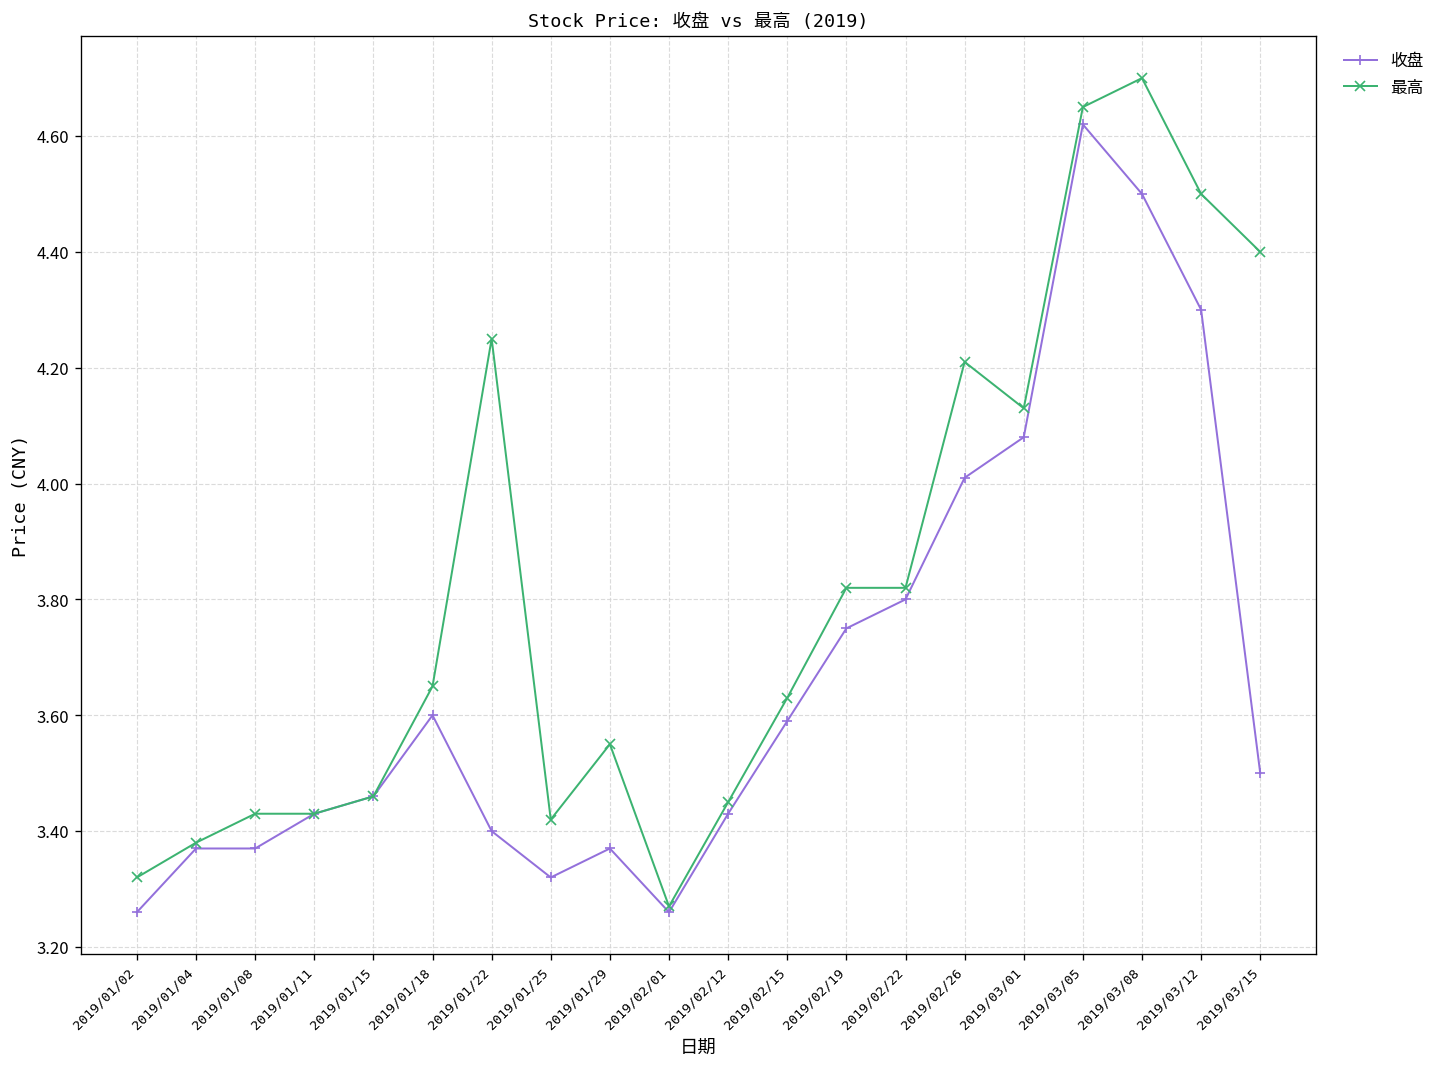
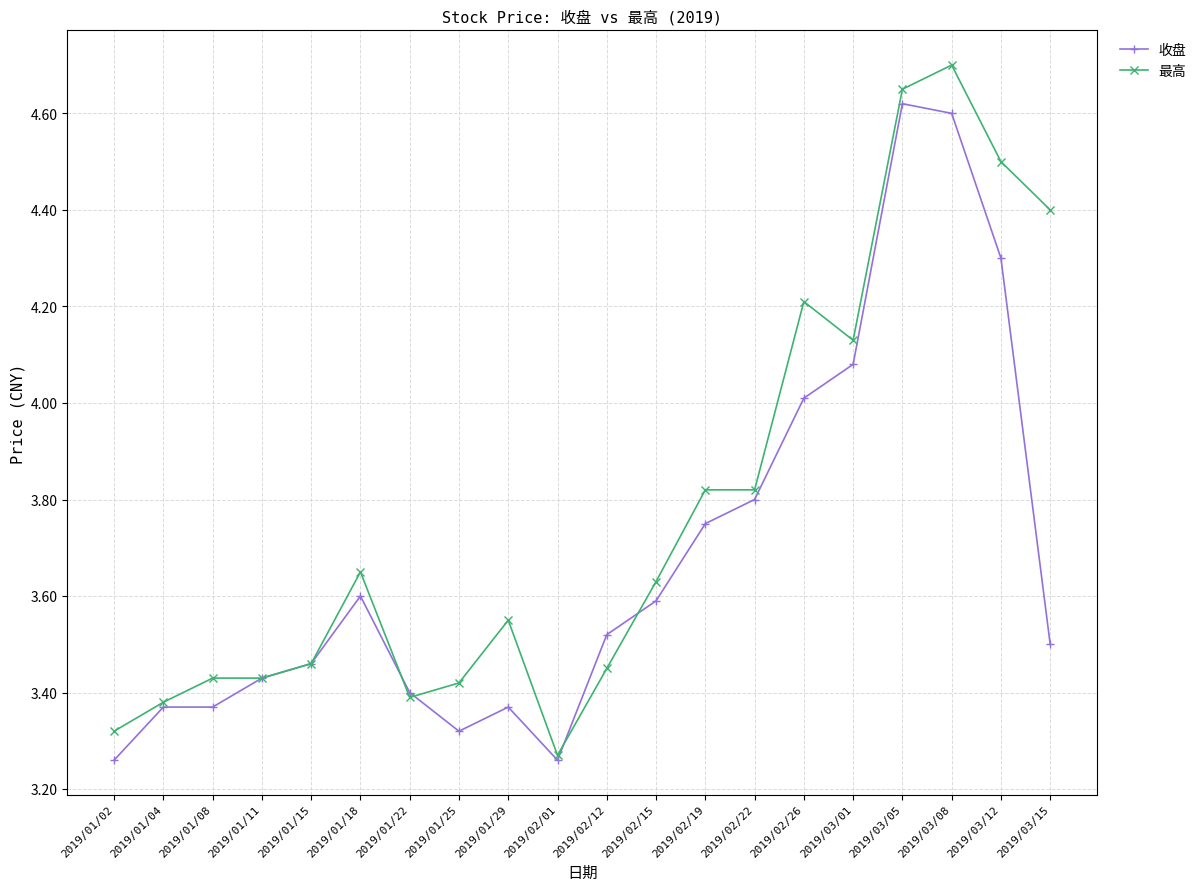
  {
    "收盘": {
      "2019/01/02": 3.26,
      "2019/01/04": 3.37,
      "2019/01/08": 3.37,
      "2019/01/18": 3.60,
      "2019/01/22": 3.40,
      "2019/01/25": 3.32,
      "2019/01/29": 3.37,
      "2019/02/01": 3.26,
-     "2019/02/12": 3.43,
+     "2019/02/12": 3.52,
      "2019/02/15": 3.59,
      "2019/02/19": 3.75,
      "2019/02/22": 3.80,
      "2019/02/26": 4.01,
      "2019/03/01": 4.08,
      "2019/03/05": 4.62,
-     "2019/03/08": 4.5,
+     "2019/03/08": 4.6,
      "2019/03/12": 4.30,
      "2019/03/15": 3.50
    },
    "最高": {
      "2019/01/02": 3.32,
      "2019/01/04": 3.38,
      "2019/01/08": 3.43,
      "2019/01/18": 3.65,
-     "2019/01/22": 4.25,
+     "2019/01/22": 3.39,
      "2019/01/25": 3.42,
      "2019/01/29": 3.55,
      "2019/02/01": 3.27,
      "2019/02/12": 3.45,
      "2019/02/15": 3.63,
      "2019/02/19": 3.82,
      "2019/02/22": 3.82,
      "2019/02/26": 4.21,
      "2019/03/01": 4.13,
      "2019/03/05": 4.65,
      "2019/03/08": 4.70,
      "2019/03/12": 4.50,
      "2019/03/15": 4.40
    }
  }
